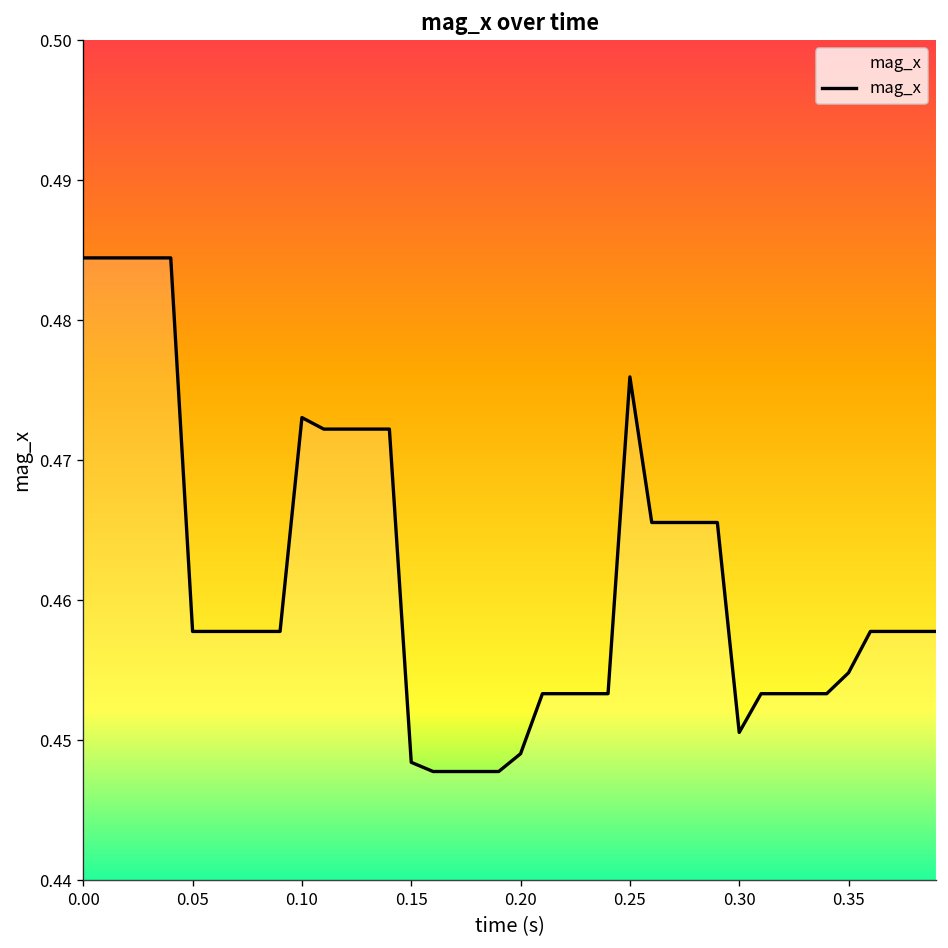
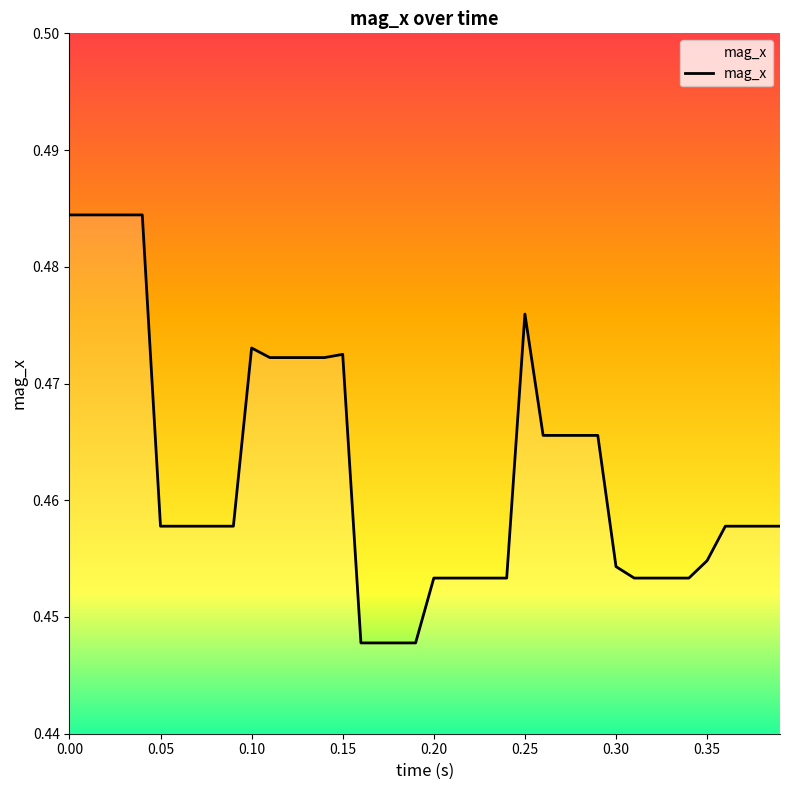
  {
    "0.00": 0.4844,
    "0.05": 0.4578,
    "0.10": 0.4730,
-   "0.15": 0.4484,
-   "0.20": 0.4490,
+   "0.15": 0.4725,
+   "0.20": 0.4533,
    "0.25": 0.4759,
-   "0.30": 0.4506,
+   "0.30": 0.4543,
    "0.35": 0.4548
  }
